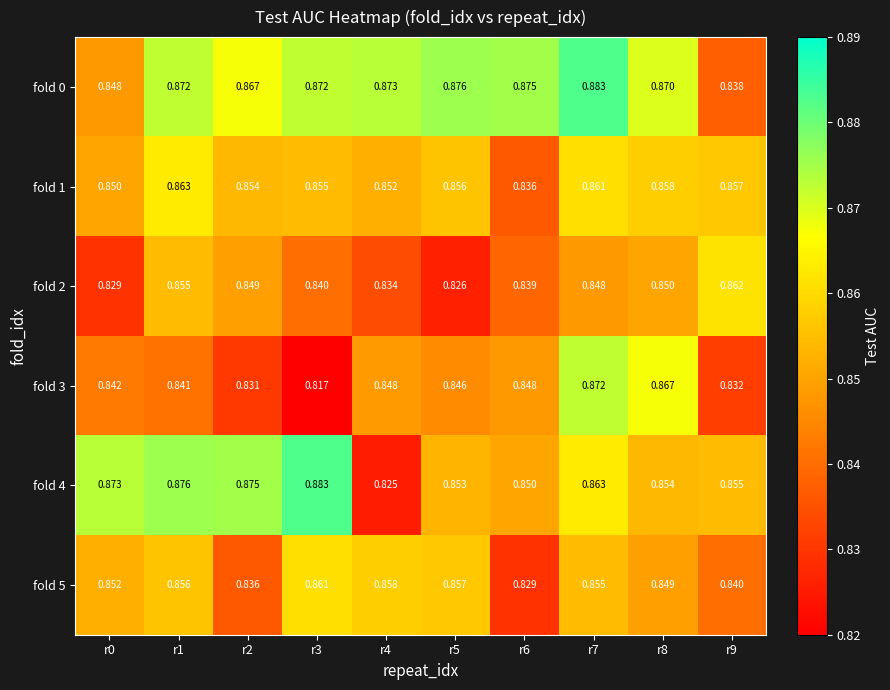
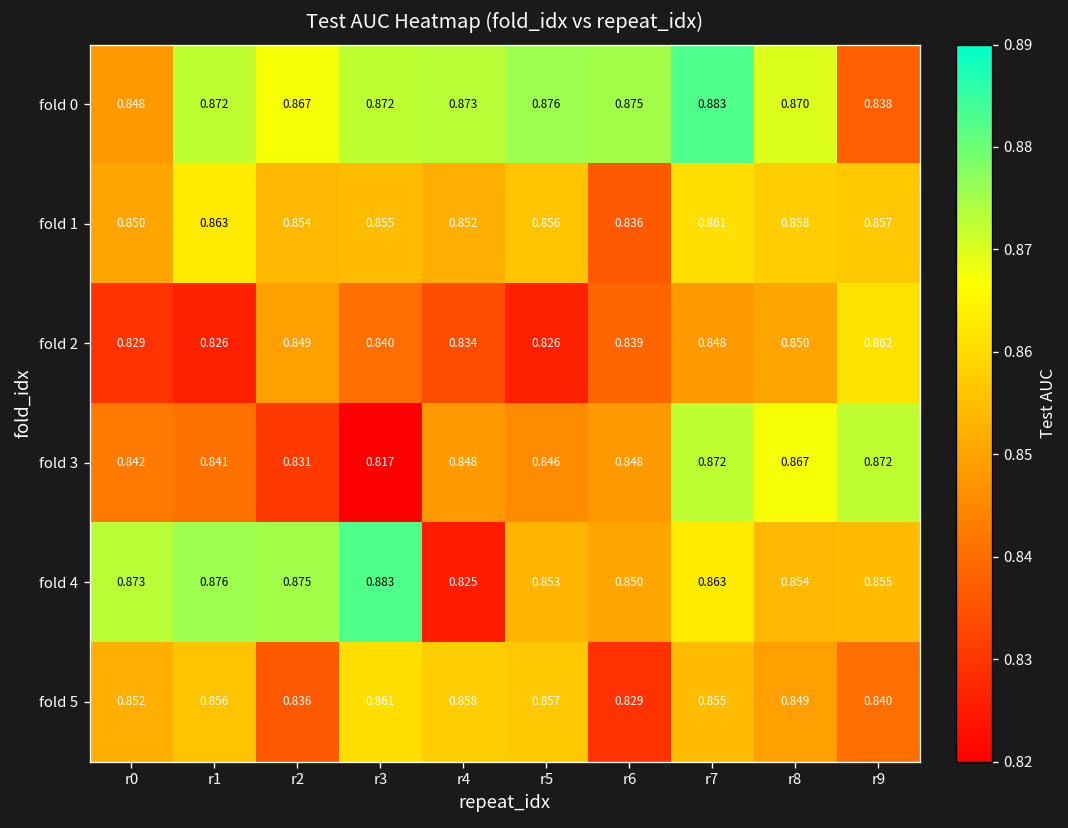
  {
    "fold 0": {
      "r0": 0.848,
      "r1": 0.872,
      "r2": 0.867,
      "r3": 0.872,
      "r4": 0.873,
      "r5": 0.876,
      "r6": 0.875,
      "r7": 0.883,
      "r8": 0.870,
      "r9": 0.838
    },
    "fold 1": {
      "r0": 0.850,
      "r1": 0.863,
      "r2": 0.854,
      "r3": 0.855,
      "r4": 0.852,
      "r5": 0.856,
      "r6": 0.836,
      "r7": 0.861,
      "r8": 0.858,
      "r9": 0.857
    },
    "fold 2": {
      "r0": 0.829,
-     "r1": 0.855,
+     "r1": 0.826,
      "r2": 0.849,
      "r3": 0.840,
      "r4": 0.834,
      "r5": 0.826,
      "r6": 0.839,
      "r7": 0.848,
      "r8": 0.850,
      "r9": 0.862
    },
    "fold 3": {
      "r0": 0.842,
      "r1": 0.841,
      "r2": 0.831,
      "r3": 0.817,
      "r4": 0.848,
      "r5": 0.846,
      "r6": 0.848,
      "r7": 0.872,
      "r8": 0.867,
-     "r9": 0.832
+     "r9": 0.872
    },
    "fold 4": {
      "r0": 0.873,
      "r1": 0.876,
      "r2": 0.875,
      "r3": 0.883,
      "r4": 0.825,
      "r5": 0.853,
      "r6": 0.850,
      "r7": 0.863,
      "r8": 0.854,
      "r9": 0.855
    },
    "fold 5": {
      "r0": 0.852,
      "r1": 0.856,
      "r2": 0.836,
      "r3": 0.861,
      "r4": 0.858,
      "r5": 0.857,
      "r6": 0.829,
      "r7": 0.855,
      "r8": 0.849,
      "r9": 0.840
    }
  }
